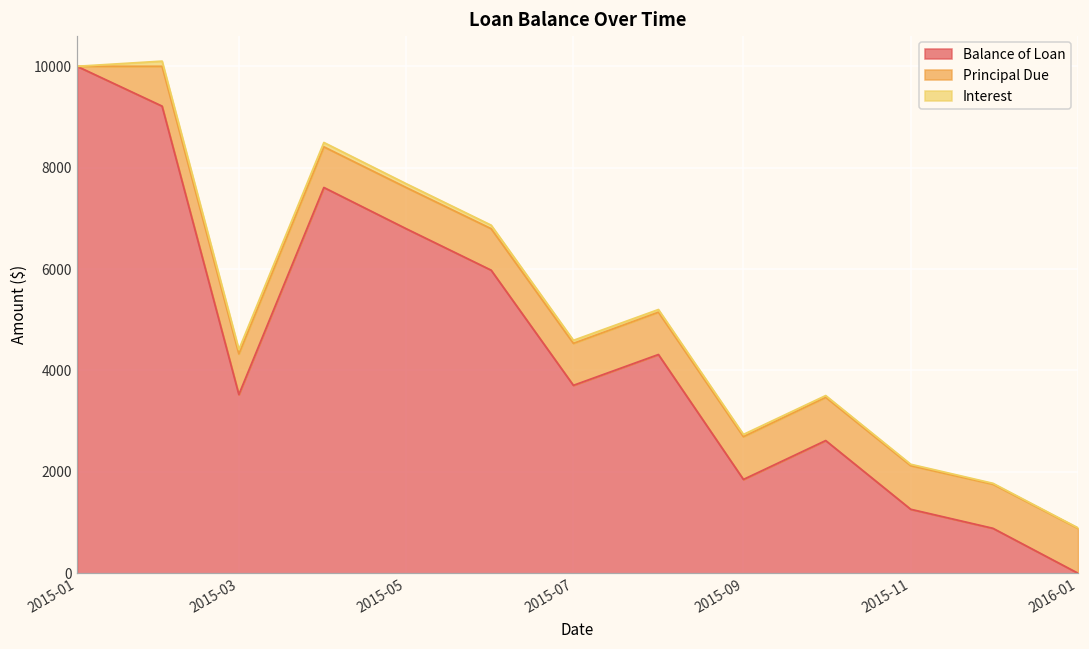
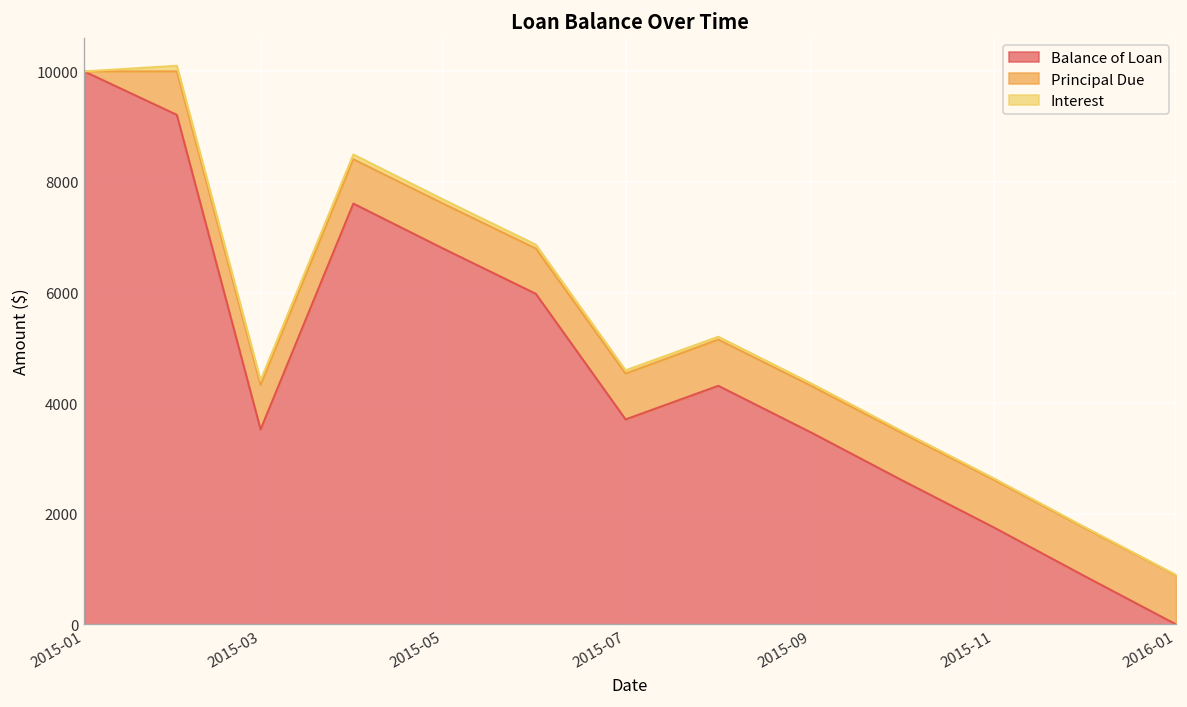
  {
    "Balance of Loan": {
      "2015-03": 3500,
      "2015-05": 6800,
      "2015-07": 3700,
-     "2015-09": 1900,
-     "2015-11": 1300,
+     "2015-09": 3500,
+     "2015-11": 1800,
      "2016-01": 0
    }
  }
